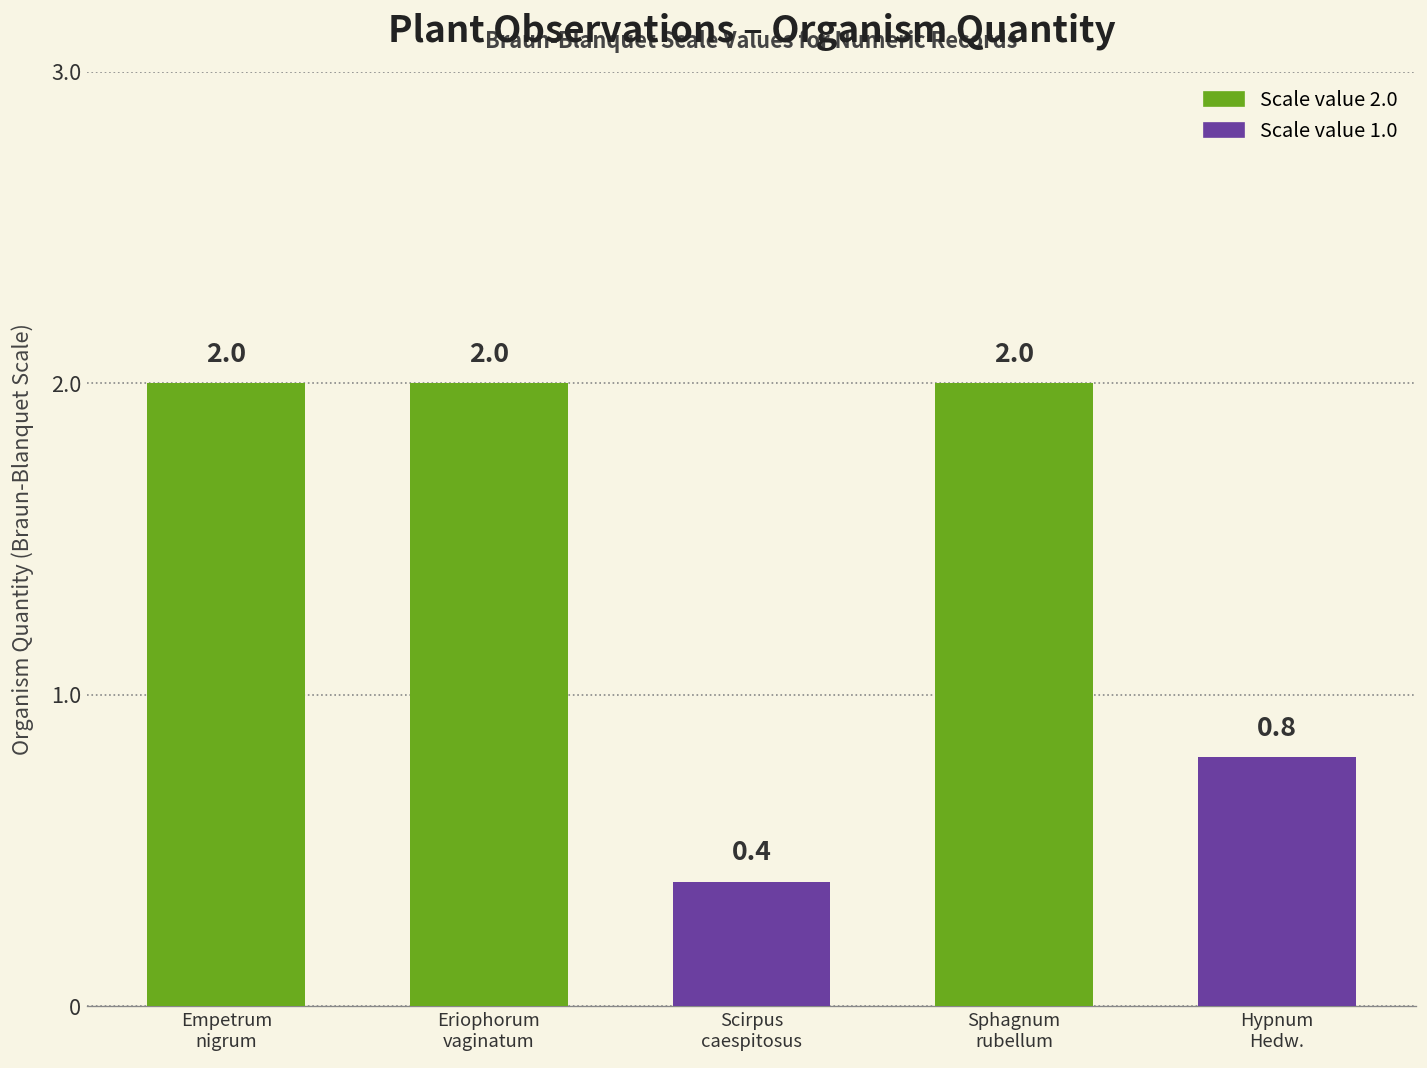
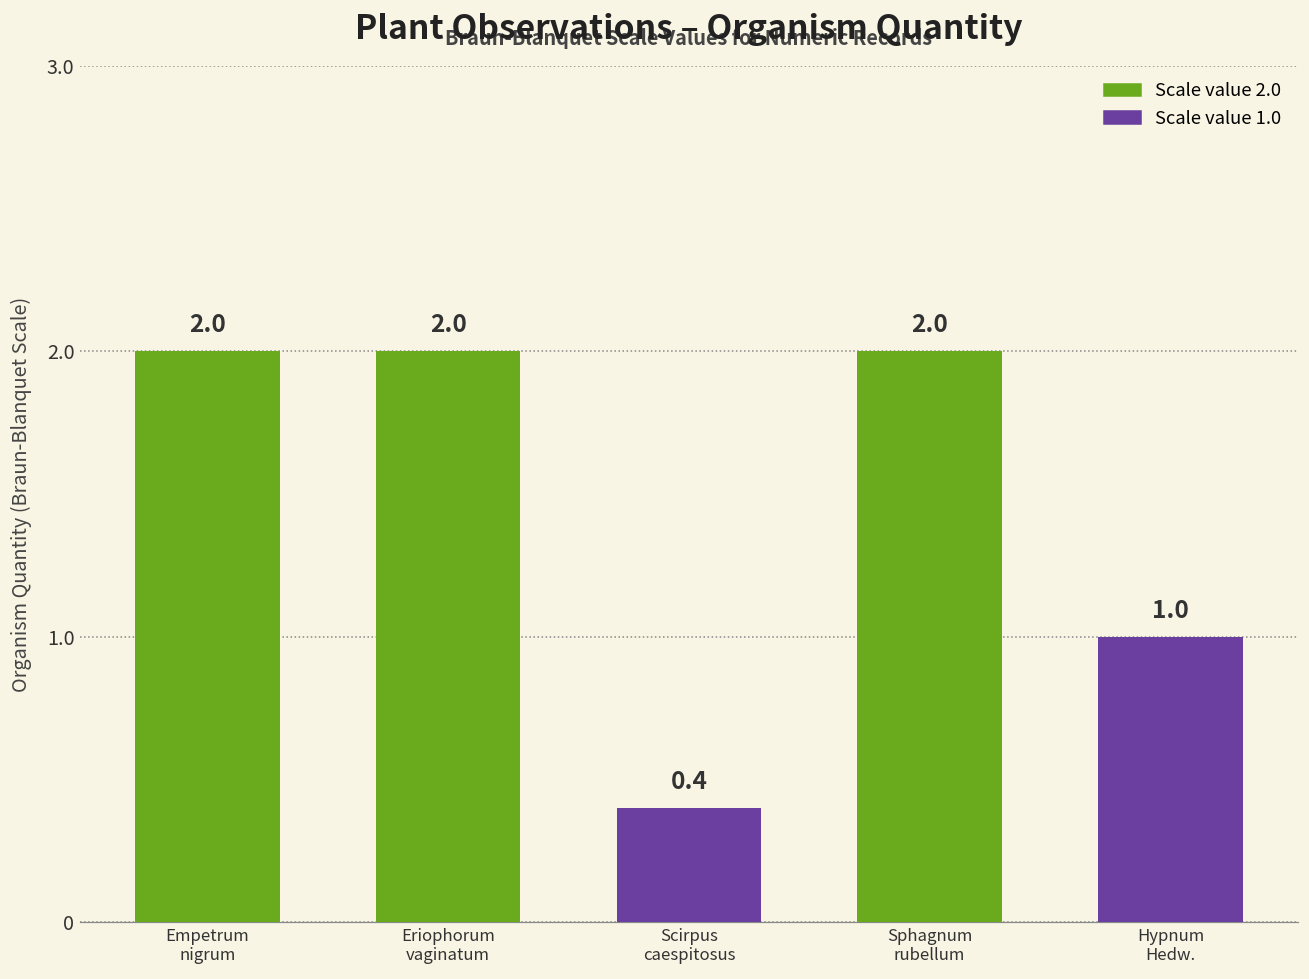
  {
    "Empetrum nigrum": 2.0,
    "Eriophorum vaginatum": 2.0,
    "Scirpus caespitosus": 0.4,
    "Sphagnum rubellum": 2.0,
-   "Hypnum Hedw.": 0.8
+   "Hypnum Hedw.": 1.0
  }
